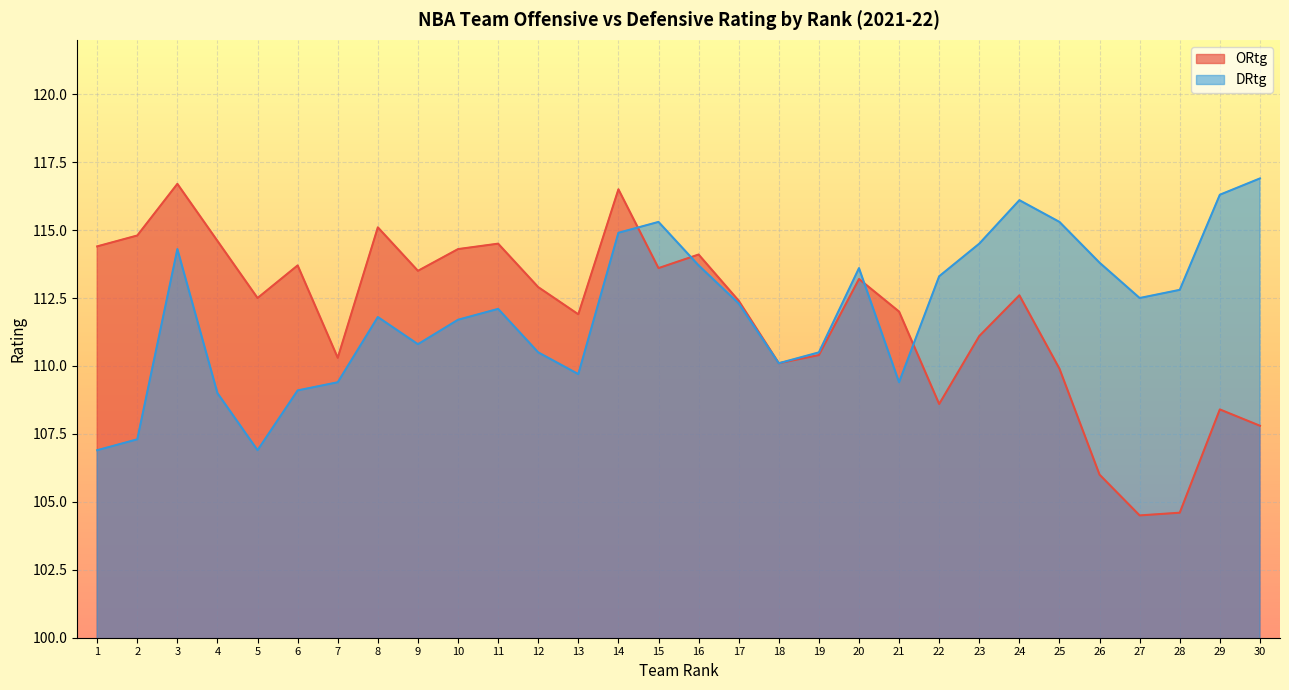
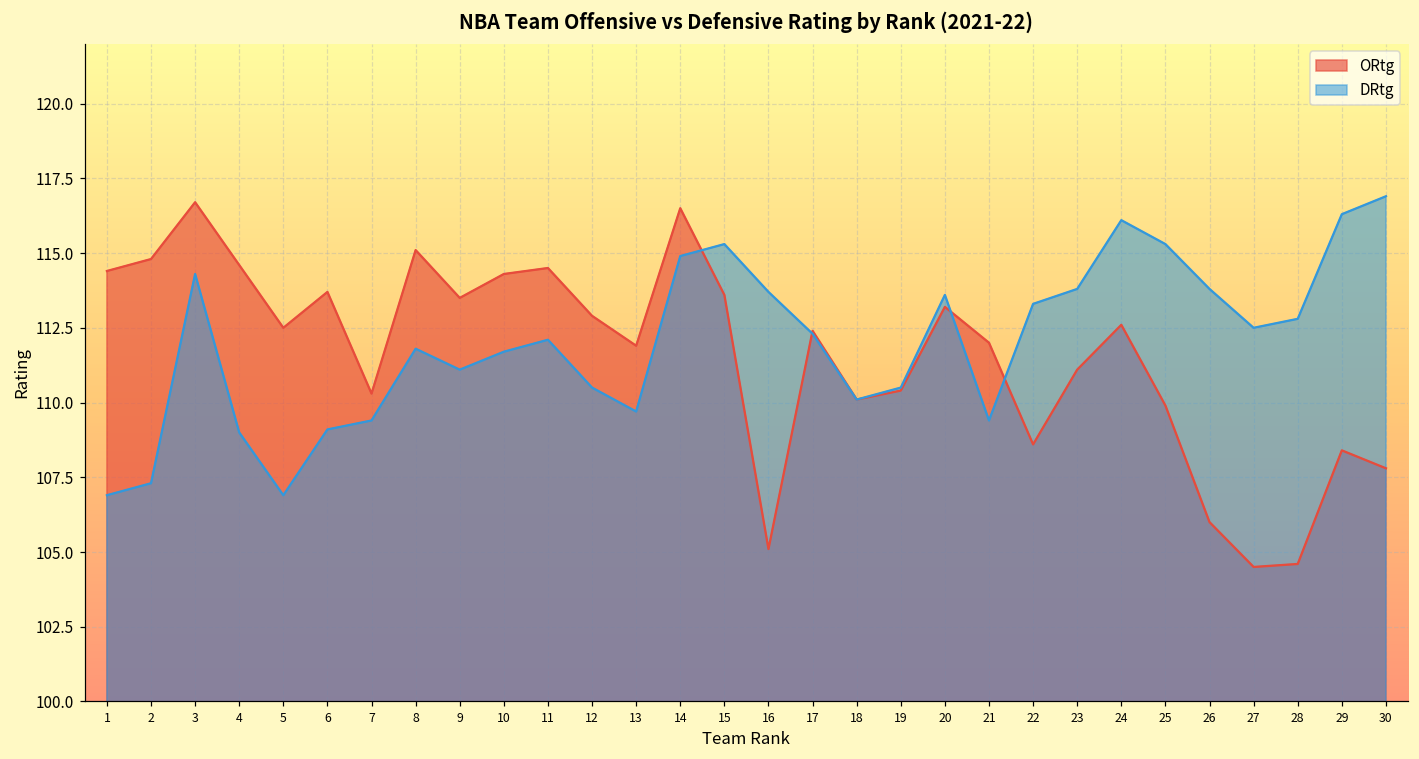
  {
    "ORtg": {
      "1": 114.4,
      "2": 114.8,
      "3": 116.7,
      "4": 114.6,
      "5": 112.5,
      "6": 113.7,
      "7": 110.3,
      "8": 115.1,
      "9": 113.5,
      "10": 114.3,
      "11": 114.5,
      "12": 112.9,
      "13": 111.9,
      "14": 116.5,
      "15": 113.6,
-     "16": 114.1,
+     "16": 105.1,
      "17": 112.4,
      "19": 110.4,
      "20": 113.2,
      "21": 112.0,
      "22": 108.6,
      "23": 111.1,
      "24": 112.6,
      "25": 109.9,
      "26": 106.0,
      "27": 104.5,
      "28": 104.6,
      "29": 108.4,
      "30": 107.8
    },
    "DRtg": {
      "1": 106.9,
      "2": 107.3,
      "3": 114.3,
      "4": 109.0,
      "5": 106.9,
      "6": 109.1,
      "7": 109.4,
      "8": 111.8,
-     "9": 110.8,
+     "9": 111.1,
      "10": 111.7,
      "11": 112.1,
      "12": 110.5,
      "13": 109.7,
      "14": 114.9,
      "15": 115.3,
      "16": 113.7,
      "17": 112.3,
      "19": 110.5,
      "20": 113.6,
      "21": 109.4,
      "22": 113.3,
-     "23": 114.5,
+     "23": 113.8,
      "24": 116.1,
      "25": 115.3,
      "26": 113.8,
      "27": 112.5,
      "28": 112.8,
      "29": 116.3,
      "30": 116.9
    }
  }
